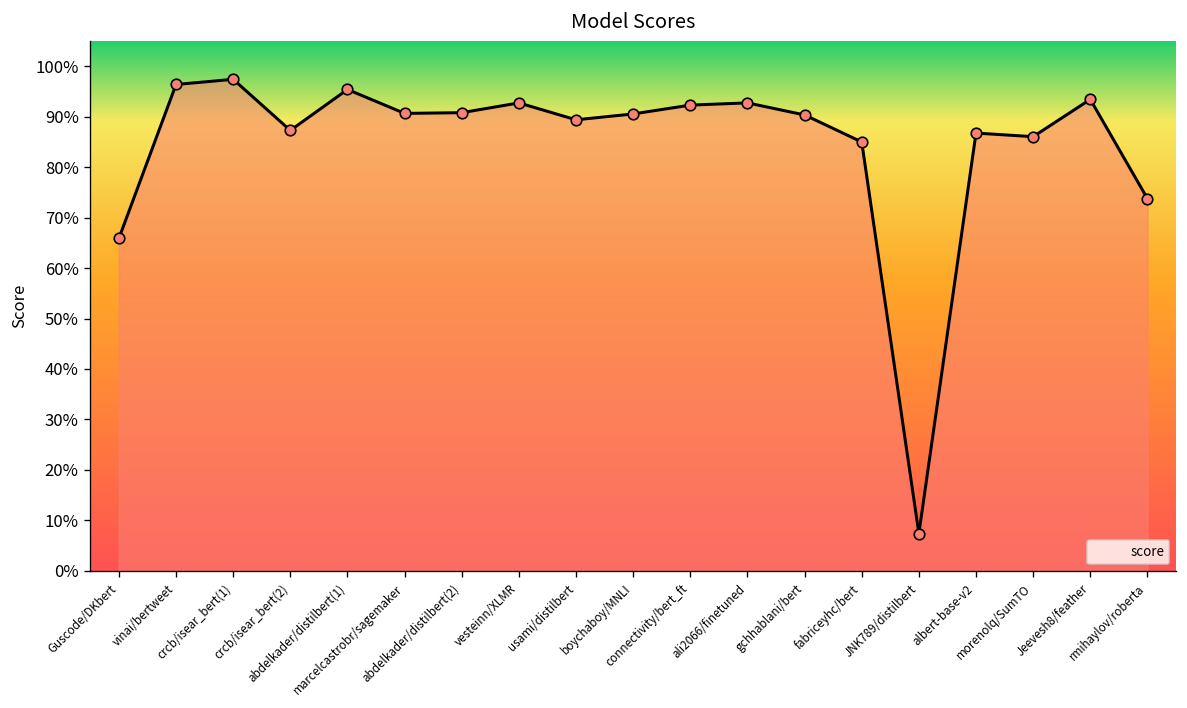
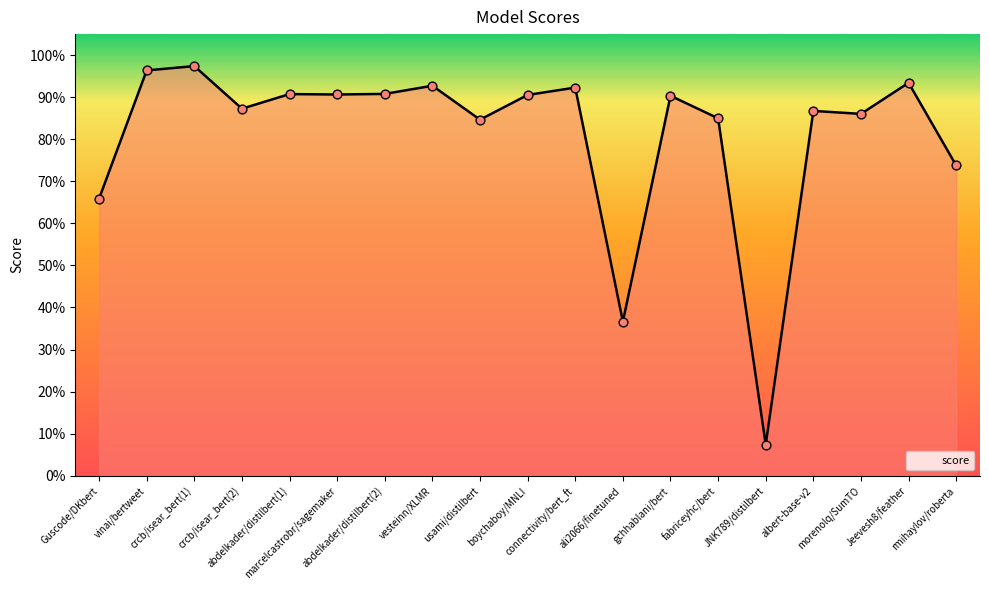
  {
    "Guscode/DKbert": "66%",
    "vinai/bertweet": "96%",
    "crcb/isear_bert(1)": "97%",
    "crcb/isear_bert(2)": "87%",
-   "abdelkader/distilbert(1)": "95%",
+   "abdelkader/distilbert(1)": "91%",
    "marcelcastrobr/sagemaker": "91%",
    "abdelkader/distilbert(2)": "91%",
    "vesteinn/XLMR": "93%",
-   "usami/distilbert": "89%",
+   "usami/distilbert": "85%",
    "boychaboy/MNLI": "91%",
    "connectivity/bert_ft": "92%",
-   "ali2066/finetuned": "93%",
+   "ali2066/finetuned": "37%",
    "gchhablani/bert": "90%",
    "fabriceyhc/bert": "85%",
    "JNK789/distilbert": "7%",
    "albert-base-v2": "87%",
    "morenolq/SumTO": "86%",
    "Jeevesh8/feather": "93%",
    "rmihaylov/roberta": "74%"
  }
